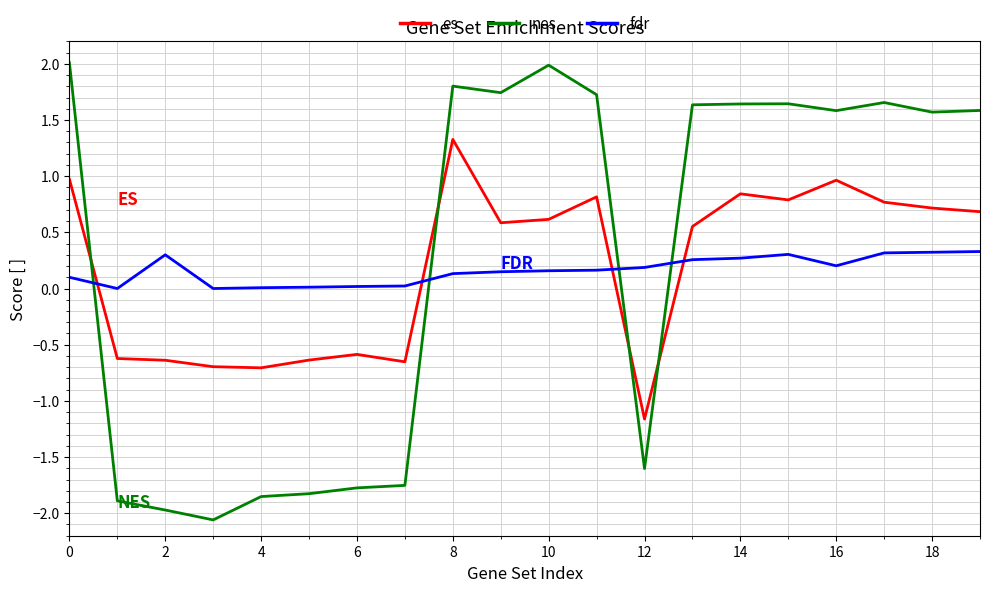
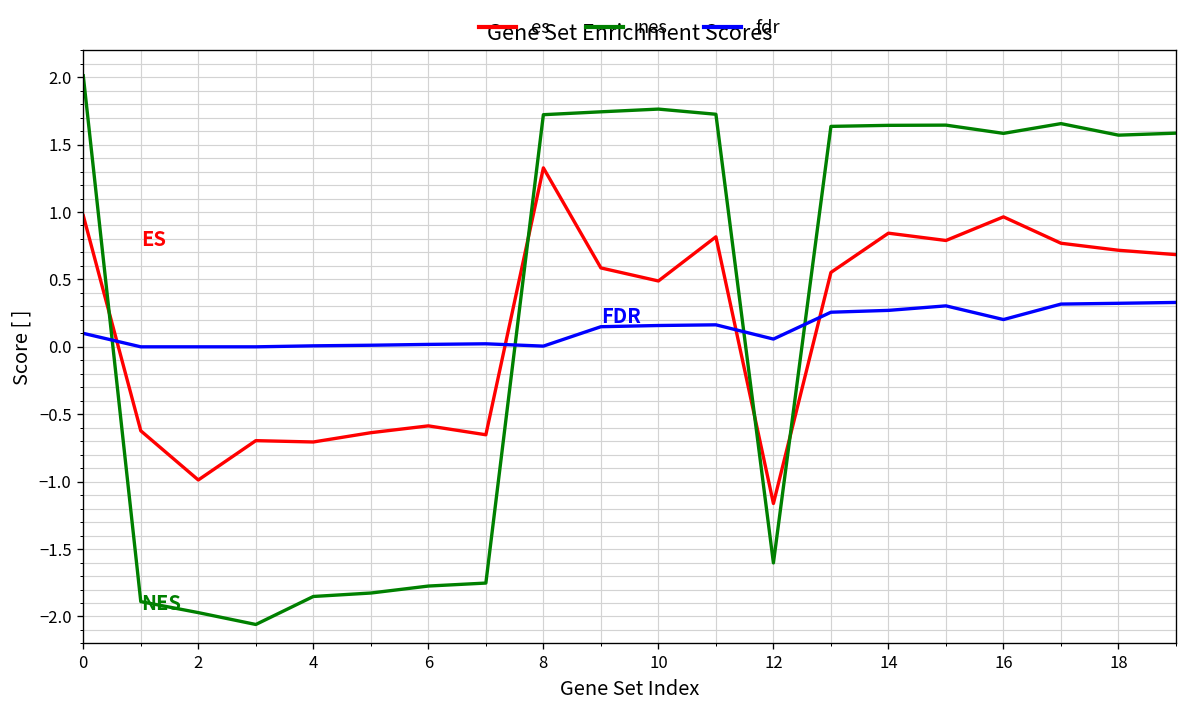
  {
    "es": {
      "0": 0.97,
-     "2": -0.64,
+     "2": -0.99,
      "4": -0.71,
      "6": -0.59,
      "8": 1.33,
-     "10": 0.62,
+     "10": 0.49,
      "12": -1.16,
      "14": 0.84,
      "16": 0.96,
      "18": 0.72
    },
    "nes": {
      "0": 2.01,
      "2": -1.97,
      "4": -1.85,
      "6": -1.77,
-     "8": 1.80,
-     "10": 1.99,
+     "8": 1.72,
+     "10": 1.76,
      "12": -1.60,
      "14": 1.64,
      "16": 1.58,
      "18": 1.57
    },
    "fdr": {
      "0": 0.10,
-     "2": 0.3,
+     "2": 0.0,
      "4": 0.01,
      "6": 0.02,
-     "8": 0.13,
+     "8": 0.01,
      "10": 0.16,
-     "12": 0.19,
+     "12": 0.06,
      "14": 0.27,
      "16": 0.20,
      "18": 0.32
    }
  }
